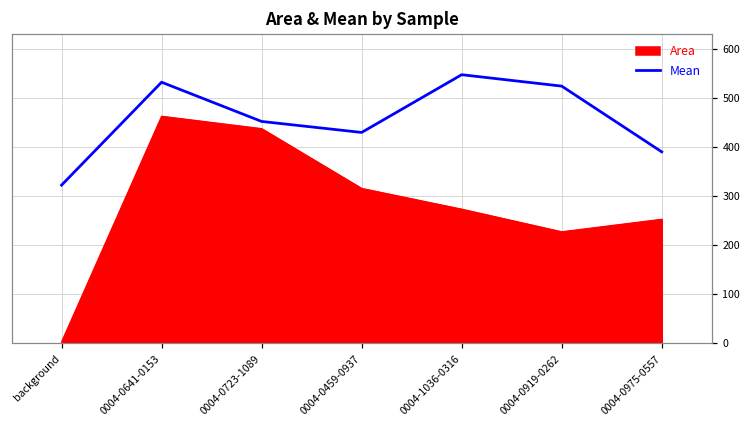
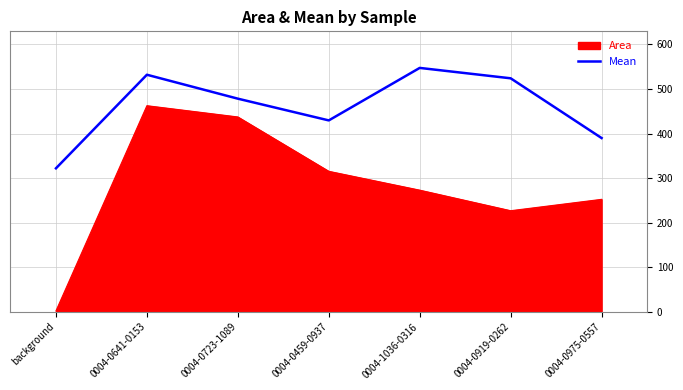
  {
    "Area": {
      "background": 0,
      "0004-0641-0153": 460,
      "0004-0723-1089": 440,
      "0004-0459-0937": 320,
      "0004-1036-0316": 270,
      "0004-0919-0262": 230,
      "0004-0975-0557": 250
    },
    "Mean": {
      "background": 320,
      "0004-0641-0153": 530,
-     "0004-0723-1089": 450,
+     "0004-0723-1089": 480,
      "0004-0459-0937": 430,
      "0004-1036-0316": 550,
      "0004-0919-0262": 520,
      "0004-0975-0557": 390
    }
  }
